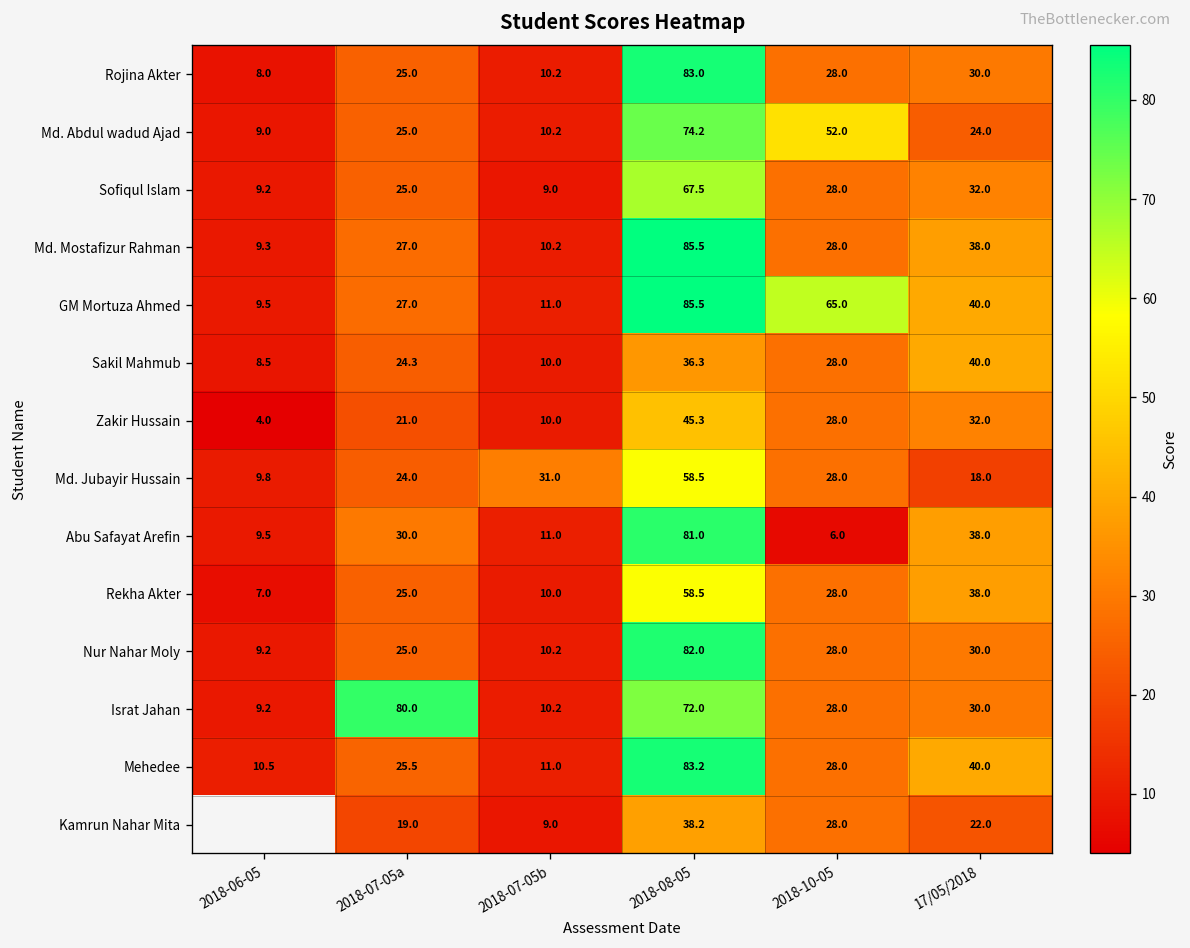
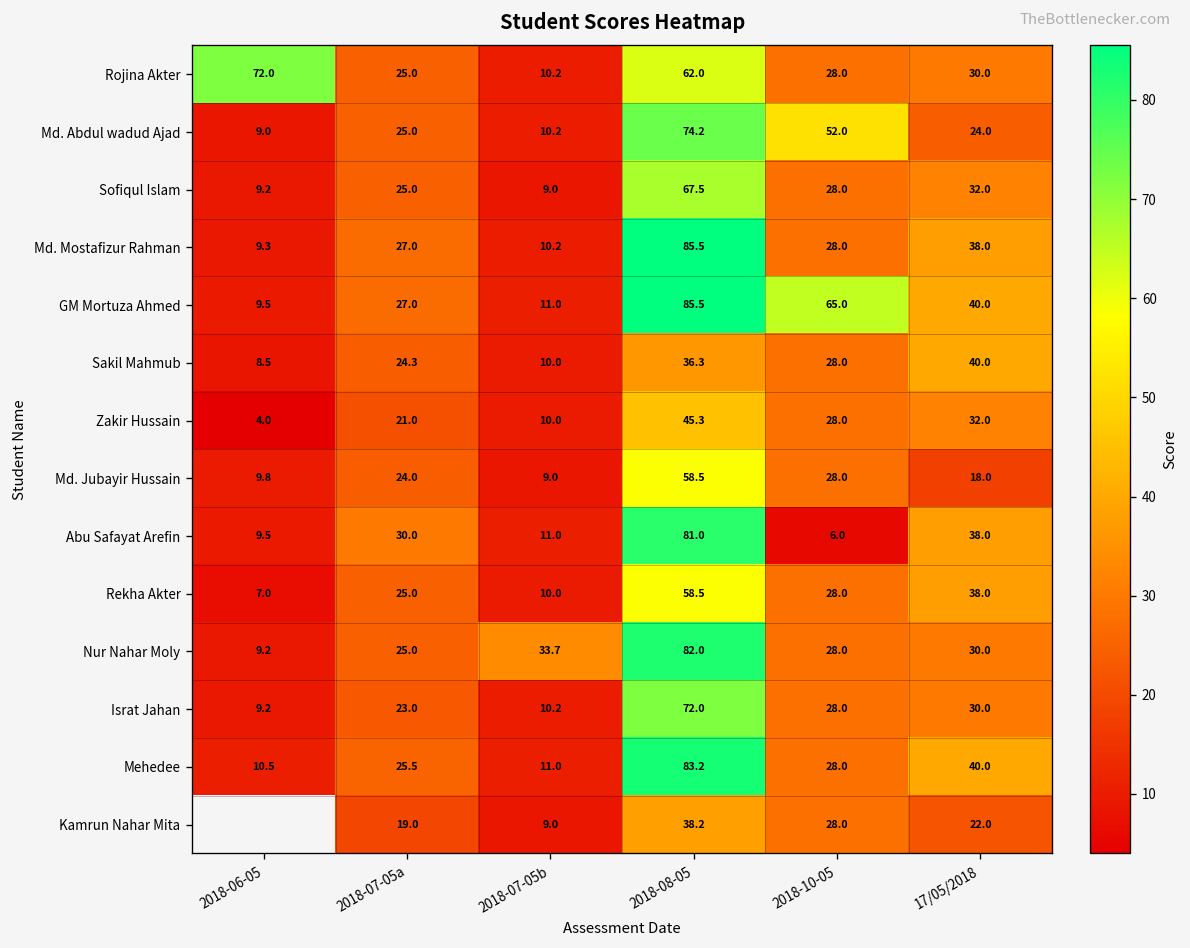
  {
    "Rojina Akter": {
-     "2018-06-05": 8.0,
+     "2018-06-05": 72.0,
      "2018-07-05a": 25.0,
      "2018-07-05b": 10.2,
-     "2018-08-05": 83.0,
+     "2018-08-05": 62.0,
      "2018-10-05": 28.0,
      "17/05/2018": 30.0
    },
    "Md. Abdul wadud Ajad": {
      "2018-06-05": 9.0,
      "2018-07-05a": 25.0,
      "2018-07-05b": 10.2,
      "2018-08-05": 74.2,
      "2018-10-05": 52.0,
      "17/05/2018": 24.0
    },
    "Sofiqul Islam": {
      "2018-06-05": 9.2,
      "2018-07-05a": 25.0,
      "2018-07-05b": 9.0,
      "2018-08-05": 67.5,
      "2018-10-05": 28.0,
      "17/05/2018": 32.0
    },
    "Md. Mostafizur Rahman": {
      "2018-06-05": 9.3,
      "2018-07-05a": 27.0,
      "2018-07-05b": 10.2,
      "2018-08-05": 85.5,
      "2018-10-05": 28.0,
      "17/05/2018": 38.0
    },
    "GM Mortuza Ahmed": {
      "2018-06-05": 9.5,
      "2018-07-05a": 27.0,
      "2018-07-05b": 11.0,
      "2018-08-05": 85.5,
      "2018-10-05": 65.0,
      "17/05/2018": 40.0
    },
    "Sakil Mahmub": {
      "2018-06-05": 8.5,
      "2018-07-05a": 24.3,
      "2018-07-05b": 10.0,
      "2018-08-05": 36.3,
      "2018-10-05": 28.0,
      "17/05/2018": 40.0
    },
    "Zakir Hussain": {
      "2018-06-05": 4.0,
      "2018-07-05a": 21.0,
      "2018-07-05b": 10.0,
      "2018-08-05": 45.3,
      "2018-10-05": 28.0,
      "17/05/2018": 32.0
    },
    "Md. Jubayir Hussain": {
      "2018-06-05": 9.8,
      "2018-07-05a": 24.0,
-     "2018-07-05b": 31.0,
+     "2018-07-05b": 9.0,
      "2018-08-05": 58.5,
      "2018-10-05": 28.0,
      "17/05/2018": 18.0
    },
    "Abu Safayat Arefin": {
      "2018-06-05": 9.5,
      "2018-07-05a": 30.0,
      "2018-07-05b": 11.0,
      "2018-08-05": 81.0,
      "2018-10-05": 6.0,
      "17/05/2018": 38.0
    },
    "Rekha Akter": {
      "2018-06-05": 7.0,
      "2018-07-05a": 25.0,
      "2018-07-05b": 10.0,
      "2018-08-05": 58.5,
      "2018-10-05": 28.0,
      "17/05/2018": 38.0
    },
    "Nur Nahar Moly": {
      "2018-06-05": 9.2,
      "2018-07-05a": 25.0,
-     "2018-07-05b": 10.2,
+     "2018-07-05b": 33.7,
      "2018-08-05": 82.0,
      "2018-10-05": 28.0,
      "17/05/2018": 30.0
    },
    "Israt Jahan": {
      "2018-06-05": 9.2,
-     "2018-07-05a": 80.0,
+     "2018-07-05a": 23.0,
      "2018-07-05b": 10.2,
      "2018-08-05": 72.0,
      "2018-10-05": 28.0,
      "17/05/2018": 30.0
    },
    "Mehedee": {
      "2018-06-05": 10.5,
      "2018-07-05a": 25.5,
      "2018-07-05b": 11.0,
      "2018-08-05": 83.2,
      "2018-10-05": 28.0,
      "17/05/2018": 40.0
    },
    "Kamrun Nahar Mita": {
      "2018-07-05a": 19.0,
      "2018-07-05b": 9.0,
      "2018-08-05": 38.2,
      "2018-10-05": 28.0,
      "17/05/2018": 22.0
    }
  }
